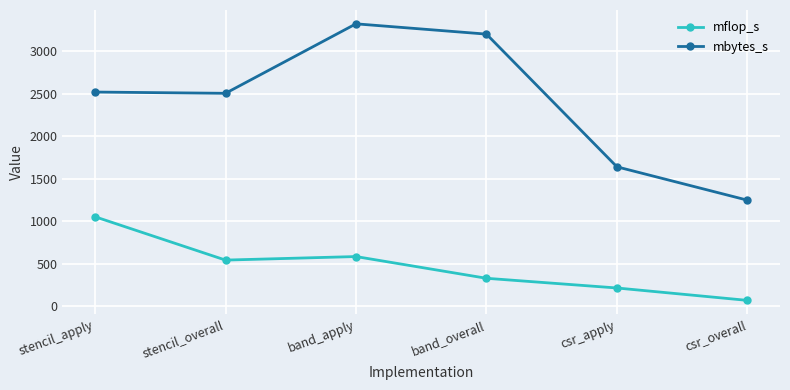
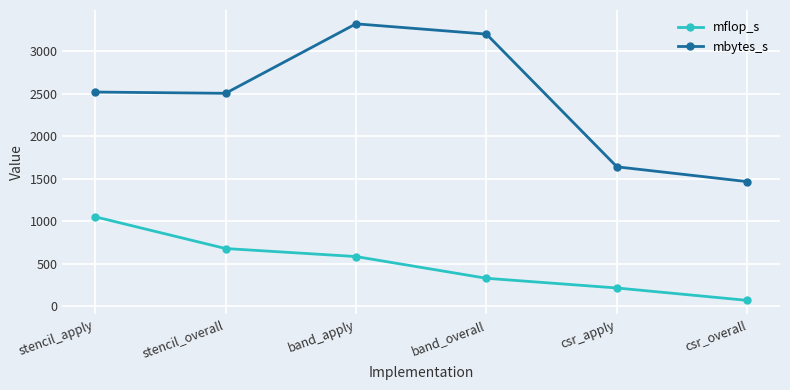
  {
    "mflop_s": {
      "stencil_apply": 1100,
-     "stencil_overall": 500,
+     "stencil_overall": 700,
      "band_apply": 600,
      "band_overall": 300,
      "csr_apply": 200,
      "csr_overall": 100
    },
    "mbytes_s": {
      "stencil_apply": 2500,
      "stencil_overall": 2500,
      "band_apply": 3300,
      "band_overall": 3200,
      "csr_apply": 1600,
-     "csr_overall": 1200
+     "csr_overall": 1500
    }
  }
